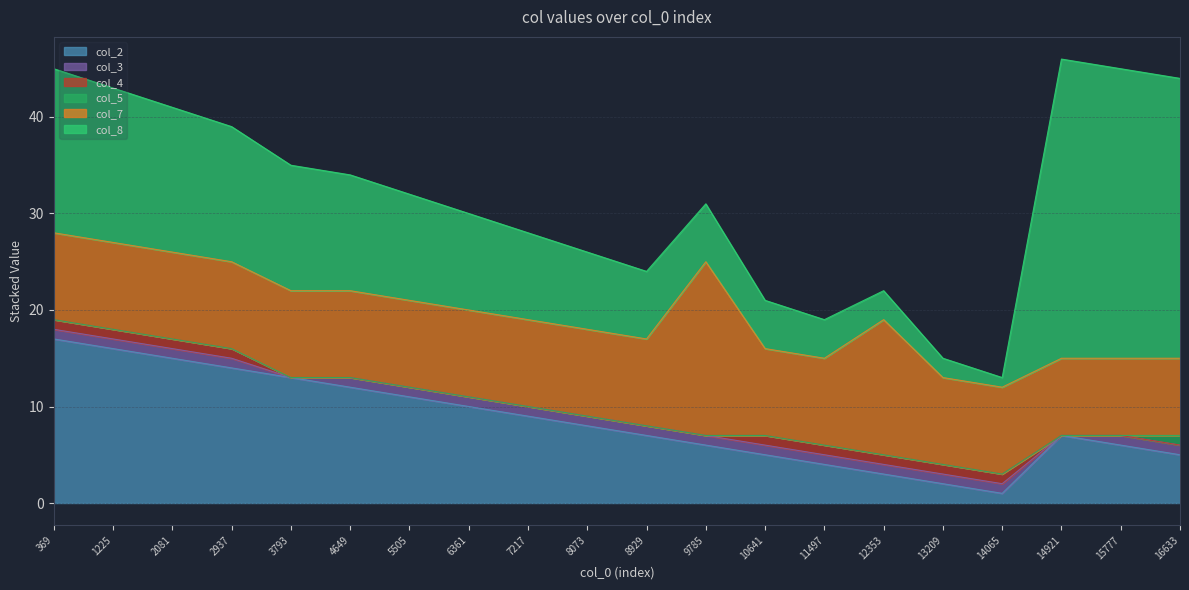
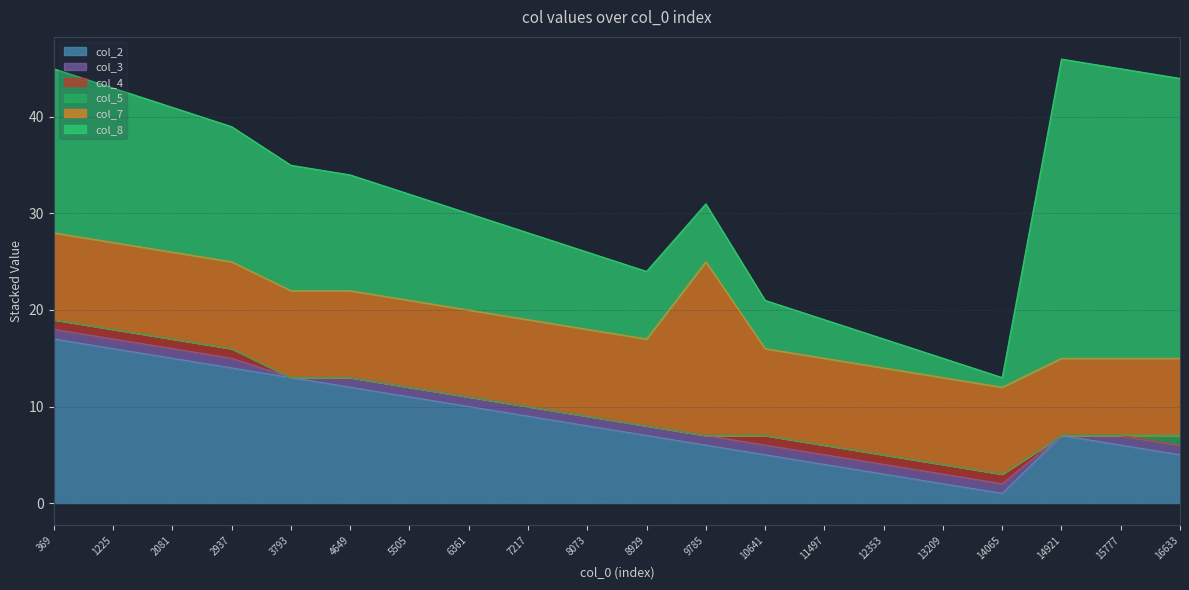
  {
    "col_2": {
      "369": 17,
      "1225": 16,
      "2081": 15,
      "2937": 14,
      "4649": 12,
      "5505": 11,
      "6361": 10,
      "7217": 9,
      "8073": 8,
      "8929": 7,
      "9785": 6,
      "10641": 5,
      "11497": 4,
      "12353": 3,
      "13209": 2,
      "14065": 1,
      "15777": 6,
      "16633": 5
    },
    "col_3": {
      "369": 18,
      "1225": 17,
      "2081": 16,
      "2937": 15,
      "10641": 6,
      "11497": 5,
      "12353": 4,
      "13209": 3,
      "14065": 2
    },
    "col_7": {
      "369": 9,
      "1225": 9,
      "2081": 9,
      "2937": 9,
      "3793": 9,
      "4649": 9,
      "5505": 9,
      "6361": 9,
      "7217": 9,
      "8073": 9,
      "8929": 9,
      "9785": 18,
      "10641": 9,
      "11497": 9,
-     "12353": 14,
+     "12353": 9,
      "13209": 9,
      "14065": 9,
      "14921": 8,
      "15777": 8,
      "16633": 8
    }
  }
